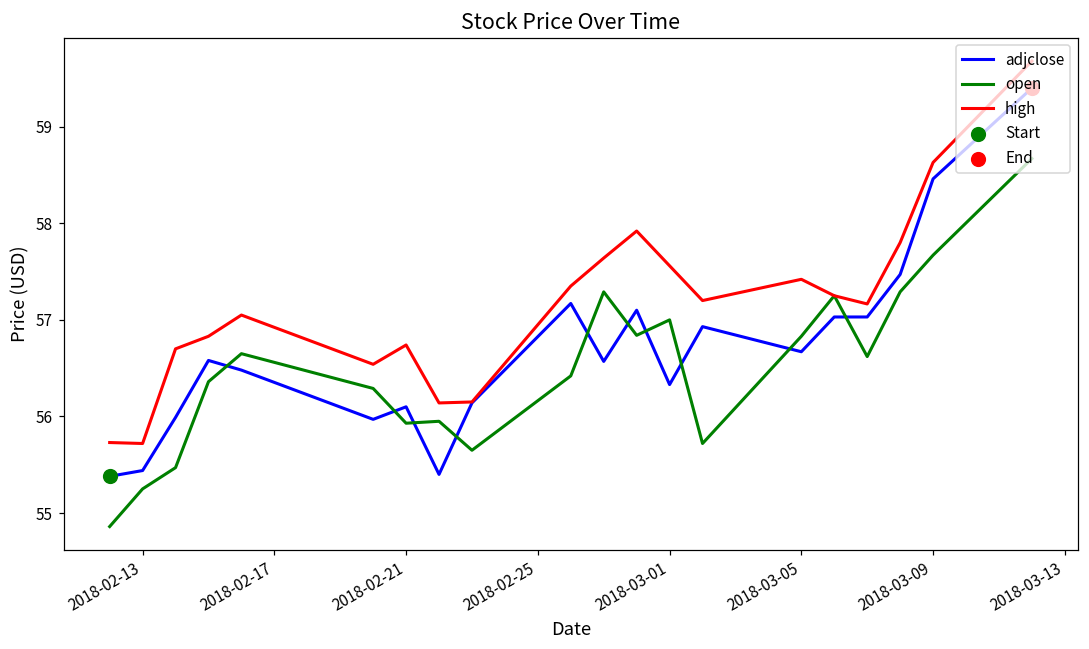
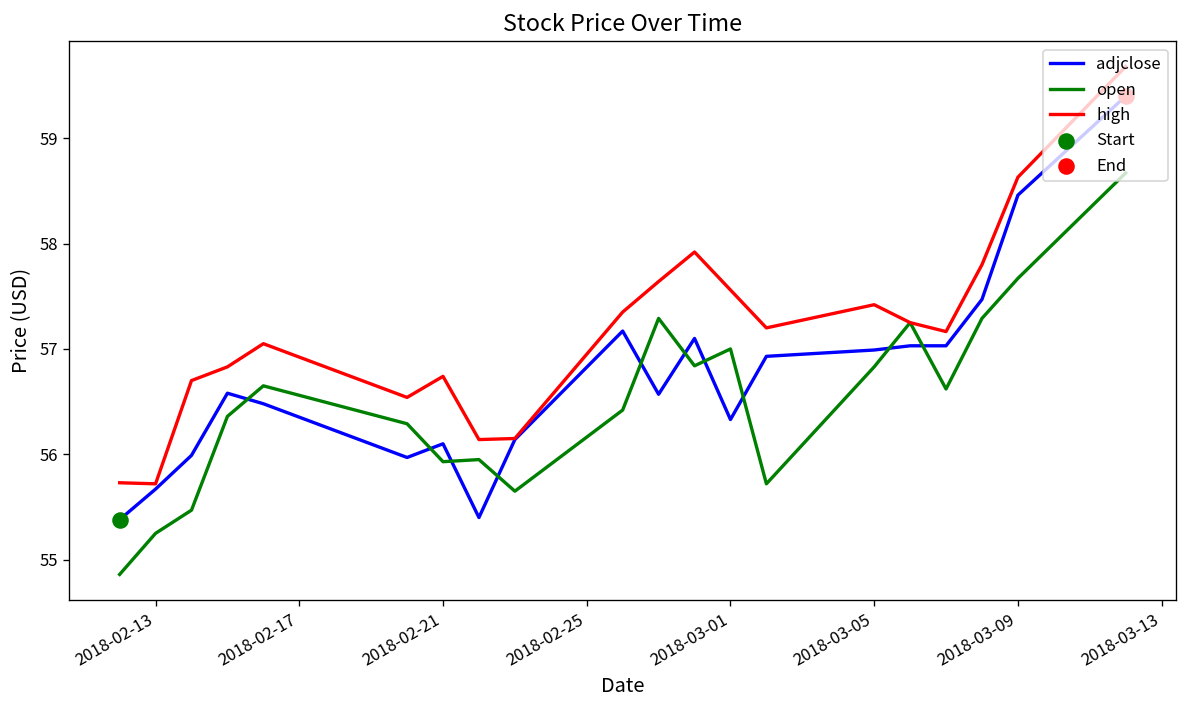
  {
    "adjclose": {
-     "2018-02-13": 55.4,
+     "2018-02-13": 55.7,
      "2018-02-21": 56.1,
      "2018-03-01": 56.3,
-     "2018-03-05": 56.7,
+     "2018-03-05": 57.0,
      "2018-03-09": 58.5
    }
  }
